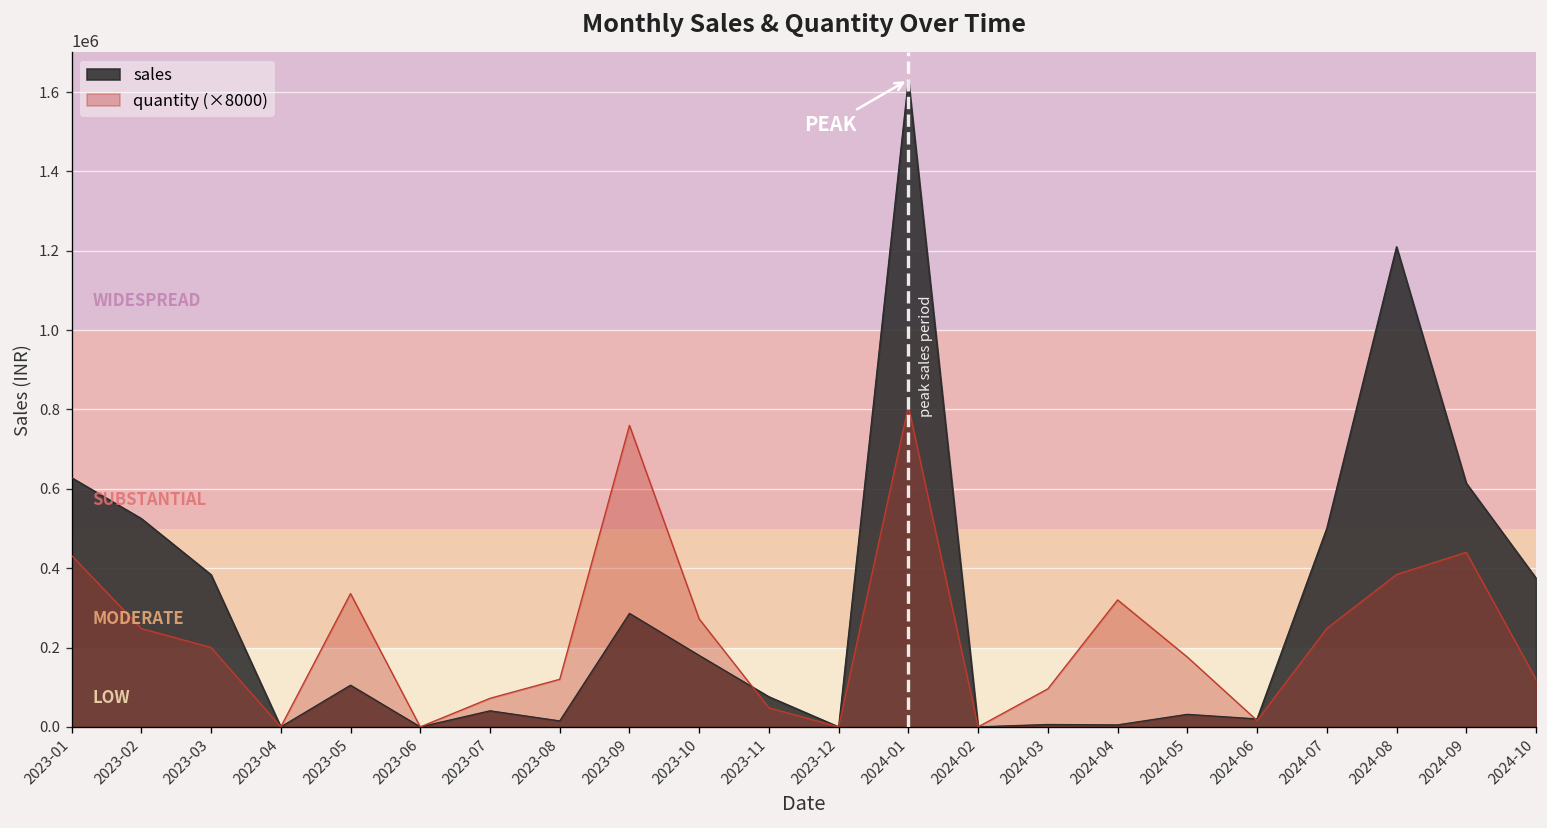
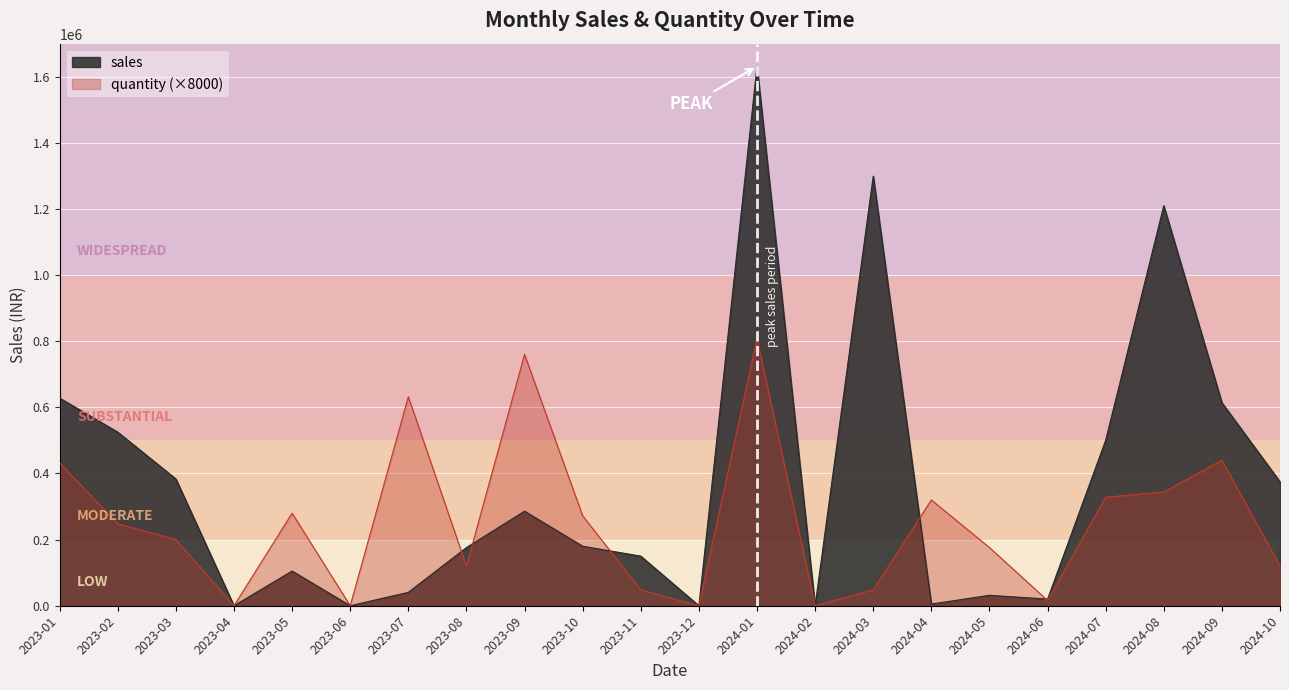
  {
    "sales": {
      "2023-01": 630000,
      "2023-02": 530000,
      "2023-03": 380000,
      "2023-05": 110000,
      "2023-07": 40000,
-     "2023-08": 20000,
+     "2023-08": 180000,
      "2023-09": 290000,
      "2023-10": 180000,
-     "2023-11": 80000,
+     "2023-11": 150000,
      "2024-01": 1630000,
-     "2024-03": 10000,
+     "2024-03": 1300000,
      "2024-04": 10000,
      "2024-05": 30000,
      "2024-07": 500000,
      "2024-08": 1210000,
      "2024-09": 610000,
      "2024-10": 380000
    },
    "quantity (×8000)": {
      "2023-01": 430000,
      "2023-02": 250000,
      "2023-03": 200000,
-     "2023-05": 340000,
-     "2023-07": 70000,
+     "2023-05": 280000,
+     "2023-07": 630000,
      "2023-08": 120000,
      "2023-09": 760000,
      "2023-10": 270000,
      "2023-11": 50000,
      "2024-01": 810000,
-     "2024-03": 100000,
+     "2024-03": 50000,
      "2024-04": 320000,
      "2024-05": 180000,
-     "2024-07": 250000,
-     "2024-08": 380000,
+     "2024-07": 330000,
+     "2024-08": 340000,
      "2024-09": 440000,
      "2024-10": 120000
    }
  }
